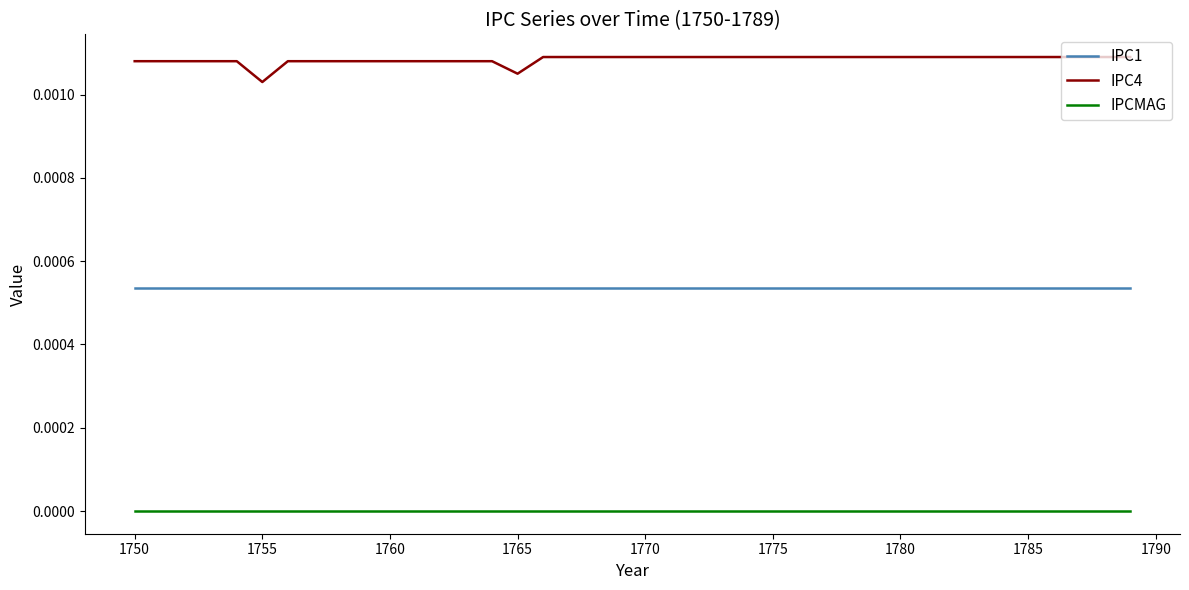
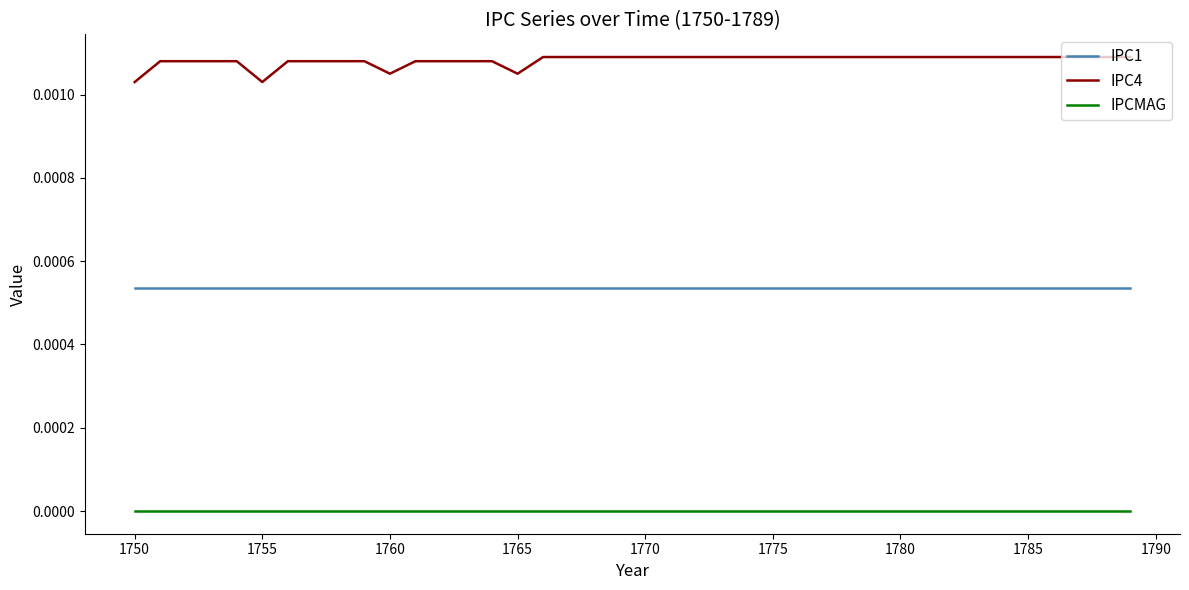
  {
    "IPC1": {
      "1750": 0.00054,
      "1755": 0.00054,
      "1760": 0.00054,
      "1765": 0.00054,
      "1770": 0.00054,
      "1775": 0.00054,
      "1780": 0.00054,
      "1785": 0.00054
    },
    "IPC4": {
-     "1750": 0.00108,
+     "1750": 0.00103,
      "1755": 0.00103,
-     "1760": 0.00108,
+     "1760": 0.00105,
      "1765": 0.00105,
      "1770": 0.00109,
      "1775": 0.00109,
      "1780": 0.00109,
      "1785": 0.00109
    },
    "IPCMAG": {
      "1750": 0.00000,
      "1755": 0.00000,
      "1760": 0.00000,
      "1765": 0.00000,
      "1770": 0.00000,
      "1775": 0.00000,
      "1780": 0.00000,
      "1785": 0.00000
    }
  }
